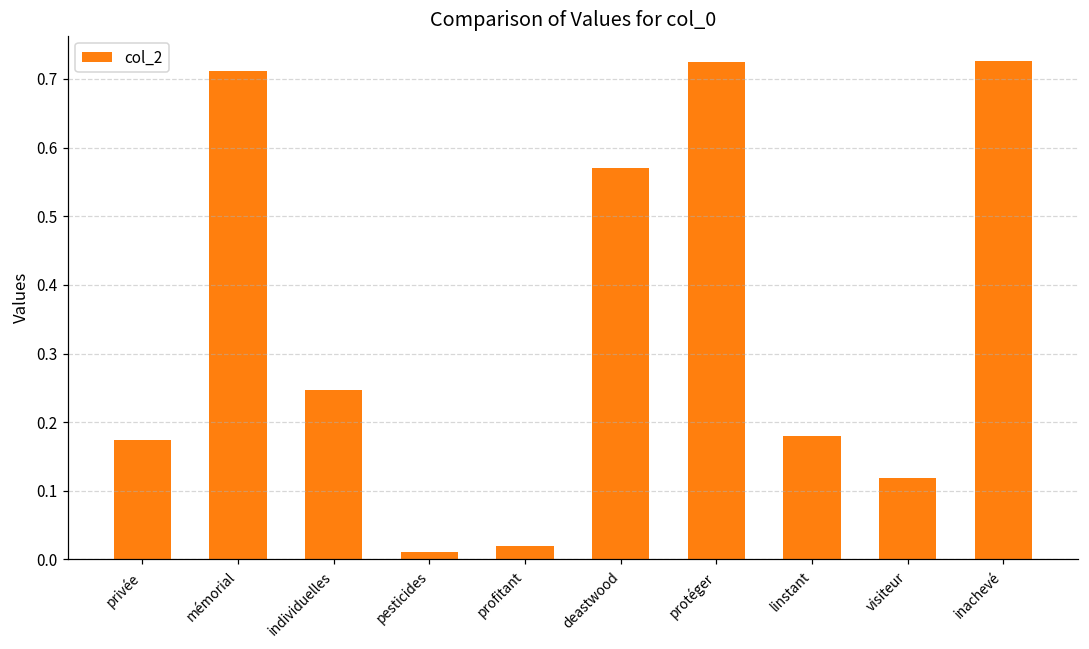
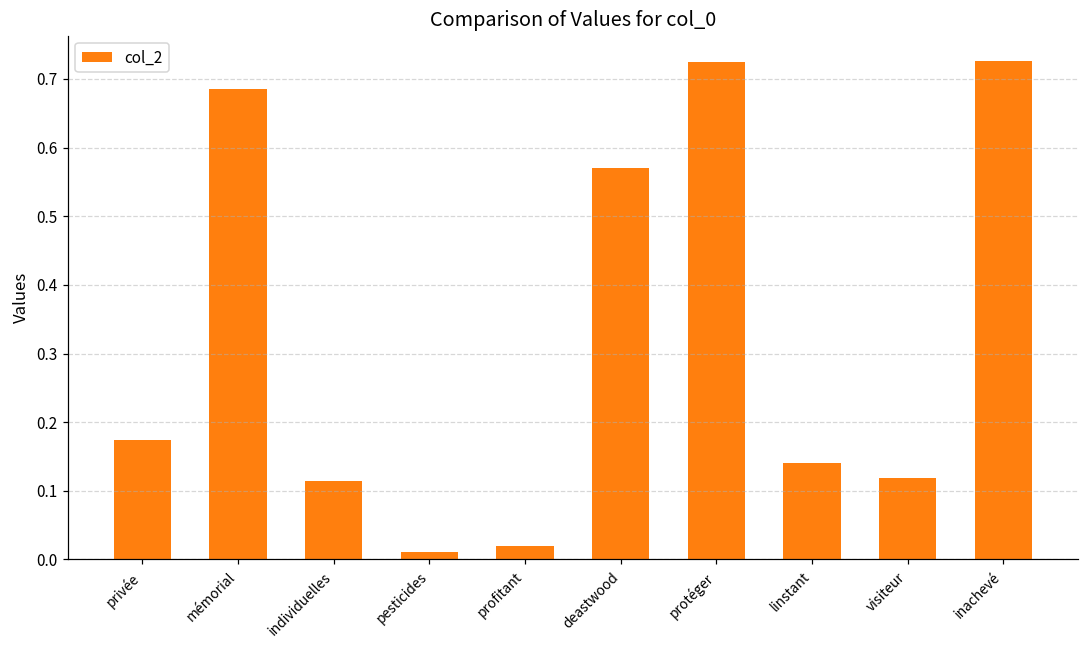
  {
    "privée": 0.17,
-   "mémorial": 0.71,
-   "individuelles": 0.25,
+   "mémorial": 0.68,
+   "individuelles": 0.11,
    "pesticides": 0.01,
    "profitant": 0.02,
    "deastwood": 0.57,
    "protéger": 0.73,
-   "linstant": 0.18,
+   "linstant": 0.14,
    "visiteur": 0.12,
    "inachevé": 0.73
  }
